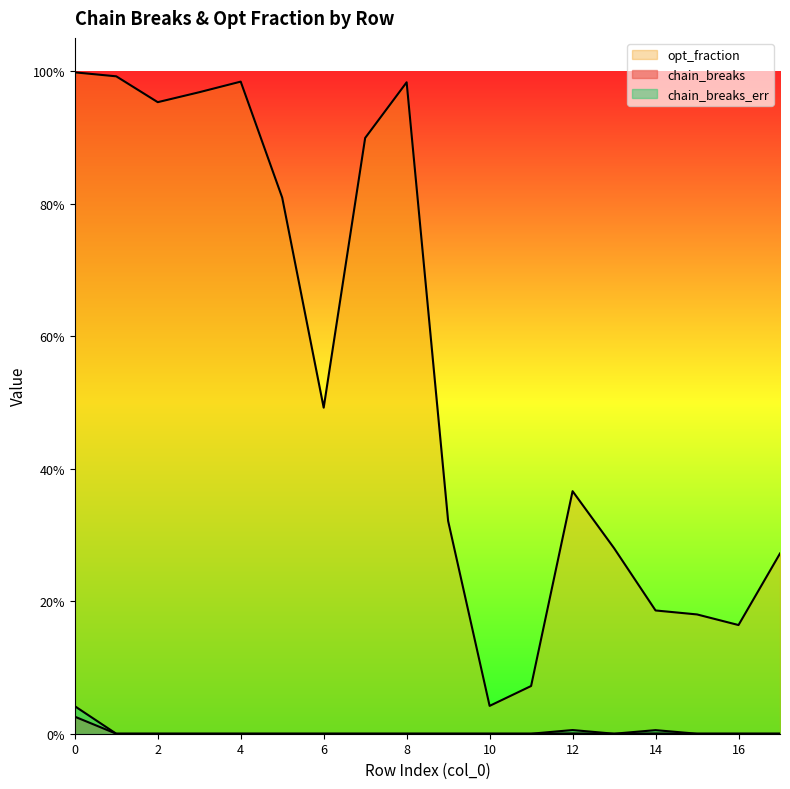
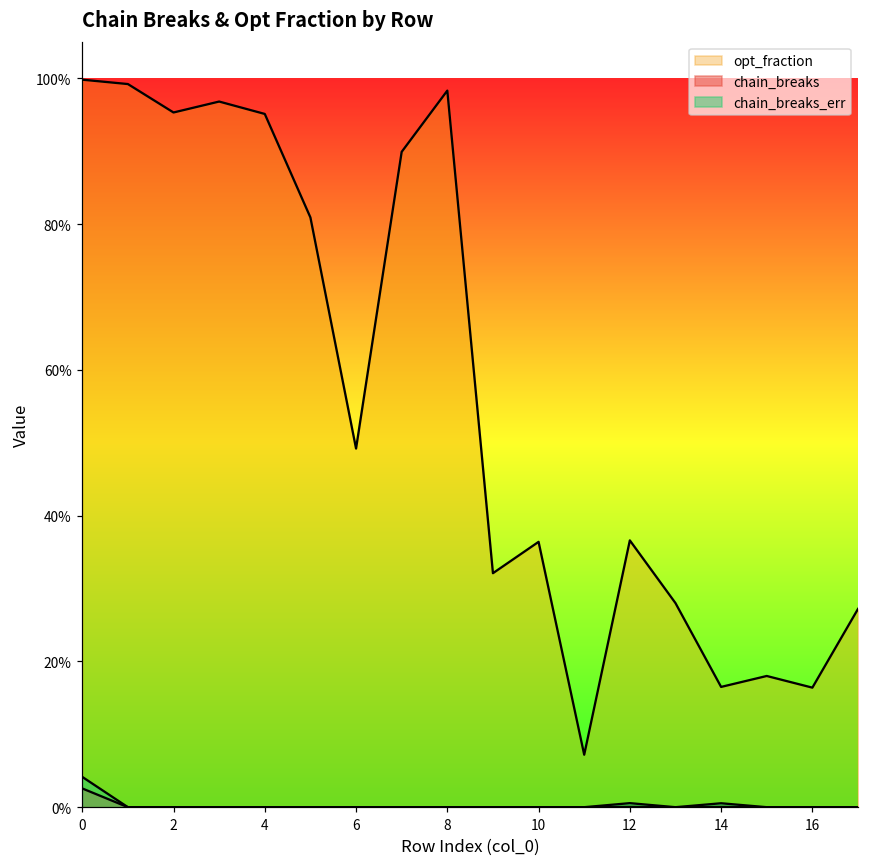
  {
    "opt_fraction": {
      "0": "100%",
      "2": "95%",
-     "4": "98%",
+     "4": "95%",
      "6": "49%",
      "8": "98%",
-     "10": "4%",
+     "10": "36%",
      "12": "37%",
-     "14": "19%",
+     "14": "17%",
      "16": "16%"
    },
    "chain_breaks": {
      "0": "3%",
      "12": "0%",
      "14": "0%"
    },
    "chain_breaks_err": {
      "0": "4%",
      "12": "1%",
      "14": "1%"
    }
  }
